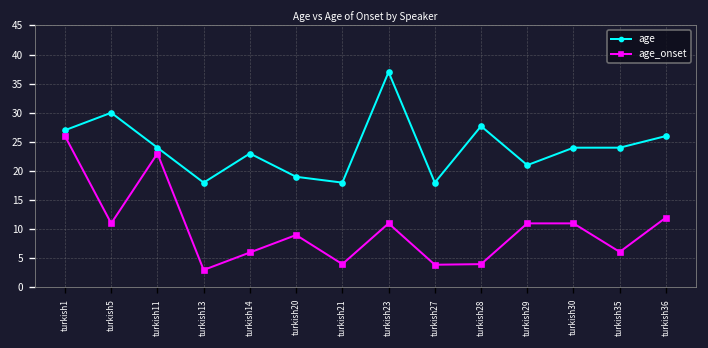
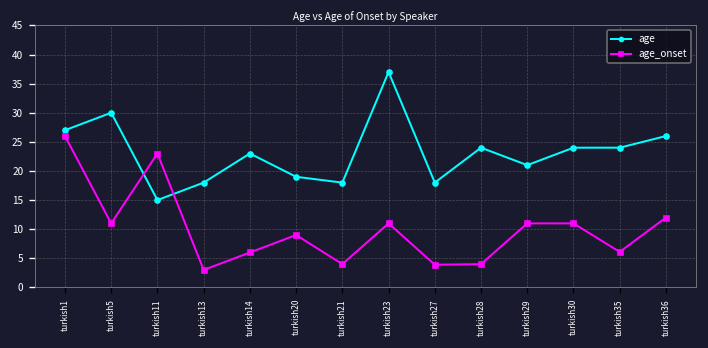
  {
    "age": {
      "turkish1": 27,
      "turkish5": 30,
-     "turkish11": 24,
+     "turkish11": 15,
      "turkish13": 18,
      "turkish14": 23,
      "turkish20": 19,
      "turkish21": 18,
      "turkish23": 37,
      "turkish27": 18,
-     "turkish28": 28,
+     "turkish28": 24,
      "turkish29": 21,
      "turkish30": 24,
      "turkish35": 24,
      "turkish36": 26
    },
    "age_onset": {
      "turkish1": 26,
      "turkish5": 11,
      "turkish11": 23,
      "turkish13": 3,
      "turkish14": 6,
      "turkish20": 9,
      "turkish21": 4,
      "turkish23": 11,
      "turkish27": 4,
      "turkish28": 4,
      "turkish29": 11,
      "turkish30": 11,
      "turkish35": 6,
      "turkish36": 12
    }
  }
